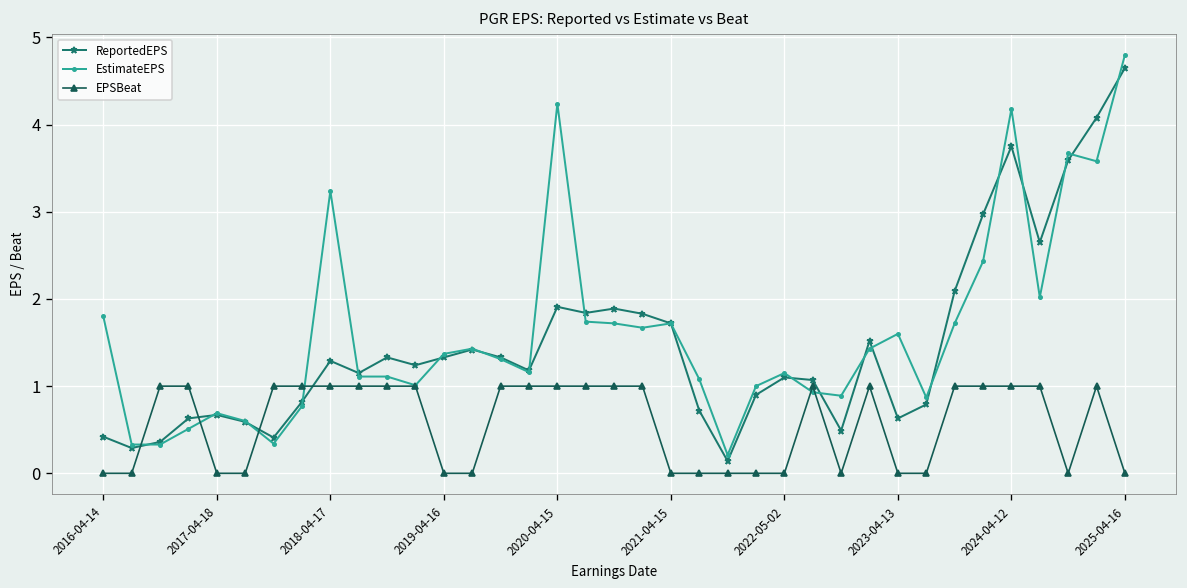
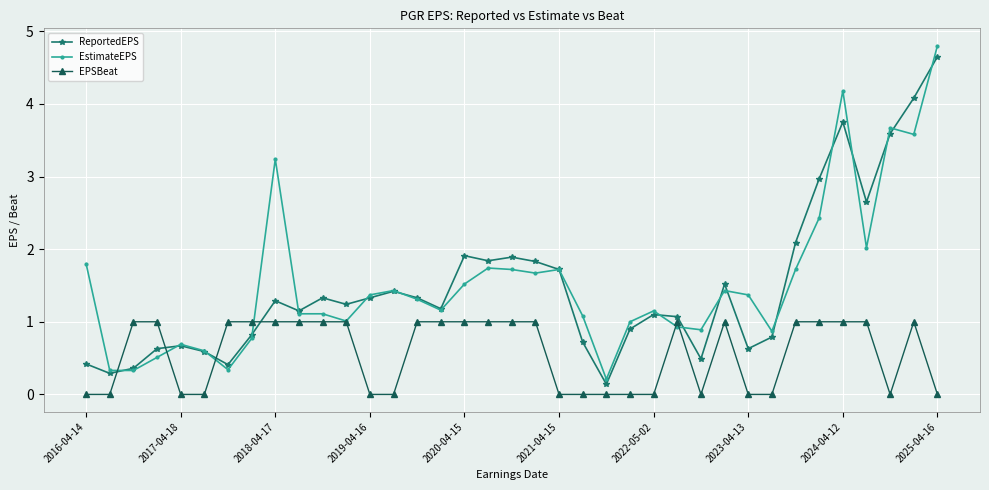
  {
    "EstimateEPS": {
      "2016-04-14": 1.8,
      "2018-04-17": 3.2,
      "2019-04-16": 1.4,
-     "2020-04-15": 4.2,
+     "2020-04-15": 1.5,
      "2022-05-02": 1.2,
-     "2023-04-13": 1.6,
+     "2023-04-13": 1.4,
      "2024-04-12": 4.2,
      "2025-04-16": 4.8
    }
  }
